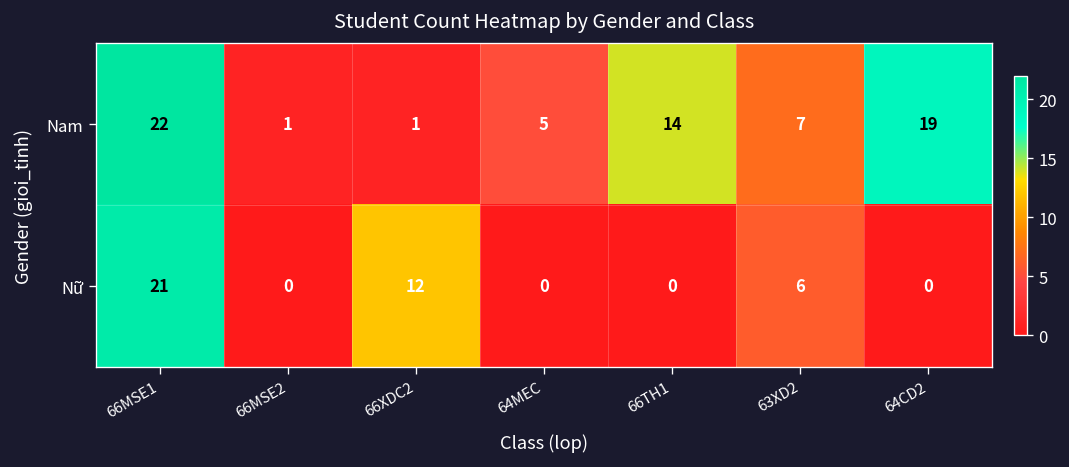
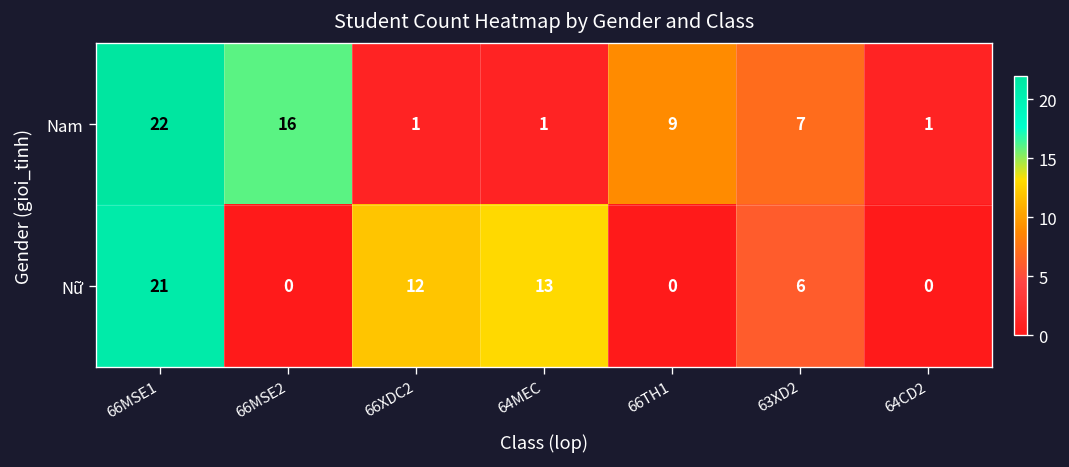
  {
    "Nam": {
      "66MSE1": 22,
-     "66MSE2": 1,
+     "66MSE2": 16,
      "66XDC2": 1,
-     "64MEC": 5,
-     "66TH1": 14,
+     "64MEC": 1,
+     "66TH1": 9,
      "63XD2": 7,
-     "64CD2": 19
+     "64CD2": 1
    },
    "Nữ": {
      "66MSE1": 21,
      "66MSE2": 0,
      "66XDC2": 12,
-     "64MEC": 0,
+     "64MEC": 13,
      "66TH1": 0,
      "63XD2": 6,
      "64CD2": 0
    }
  }
